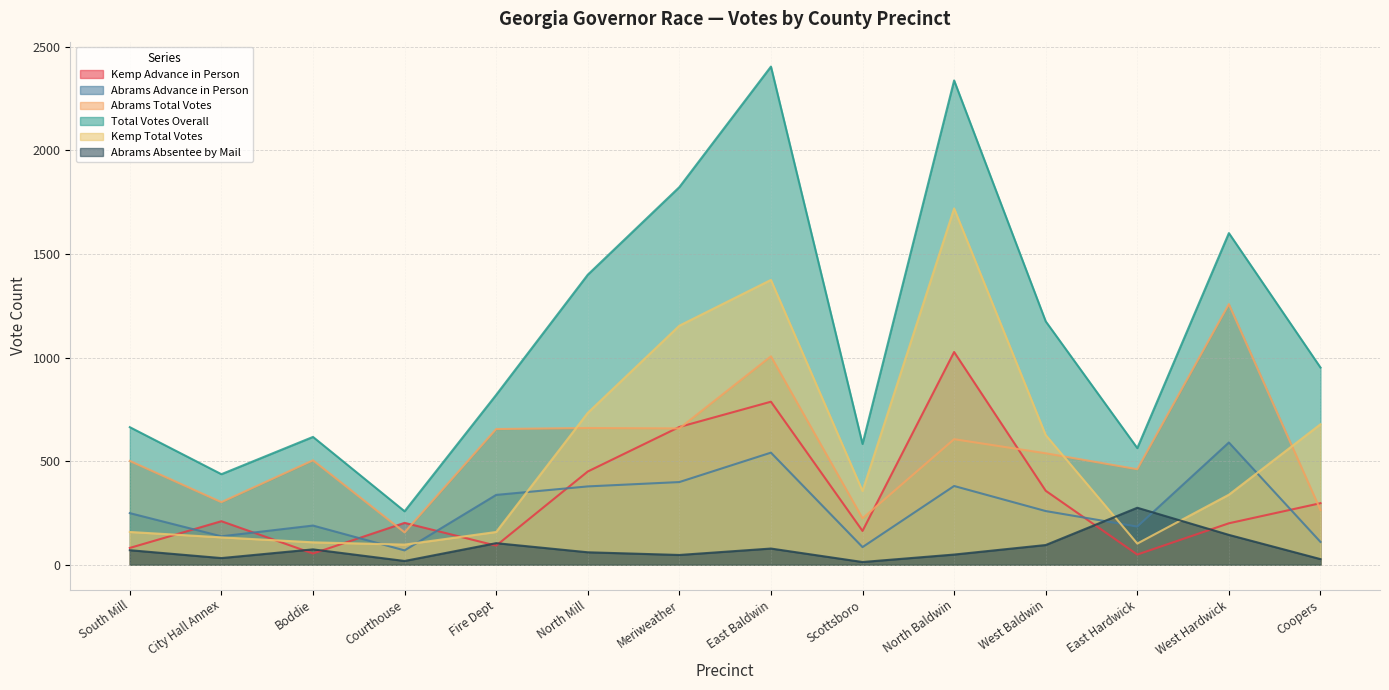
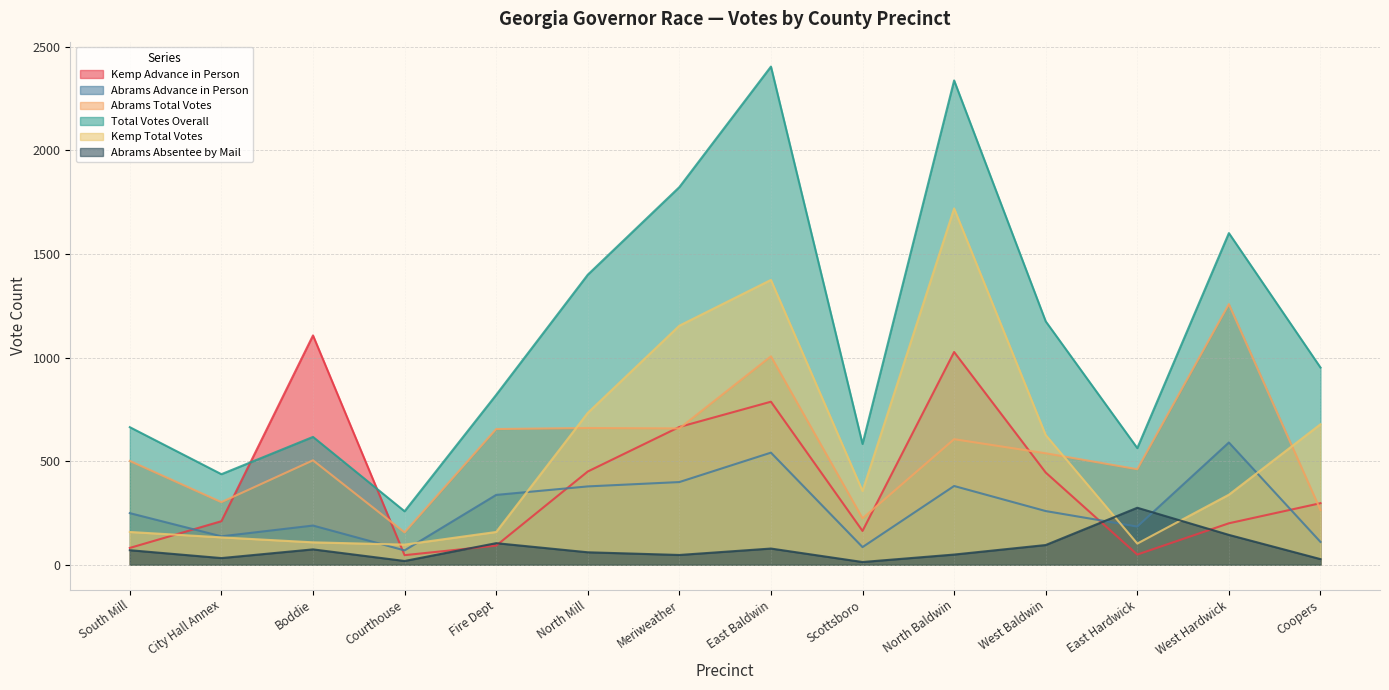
  {
    "Kemp Advance in Person": {
      "City Hall Annex": 210,
-     "Boddie": 50,
-     "Courthouse": 200,
+     "Boddie": 1110,
+     "Courthouse": 50,
      "North Mill": 450,
      "East Baldwin": 790,
      "Scottsboro": 160,
      "North Baldwin": 1030,
-     "West Baldwin": 360,
+     "West Baldwin": 450,
      "East Hardwick": 50,
      "West Hardwick": 200,
      "Coopers": 300
    },
    "Abrams Absentee by Mail": {
      "City Hall Annex": 30,
      "Boddie": 70,
      "Courthouse": 20,
      "North Mill": 60,
      "Meriweather": 50,
      "East Baldwin": 80,
      "Scottsboro": 10,
      "North Baldwin": 50,
      "West Baldwin": 100,
      "East Hardwick": 280,
      "West Hardwick": 140,
      "Coopers": 30
    }
  }
